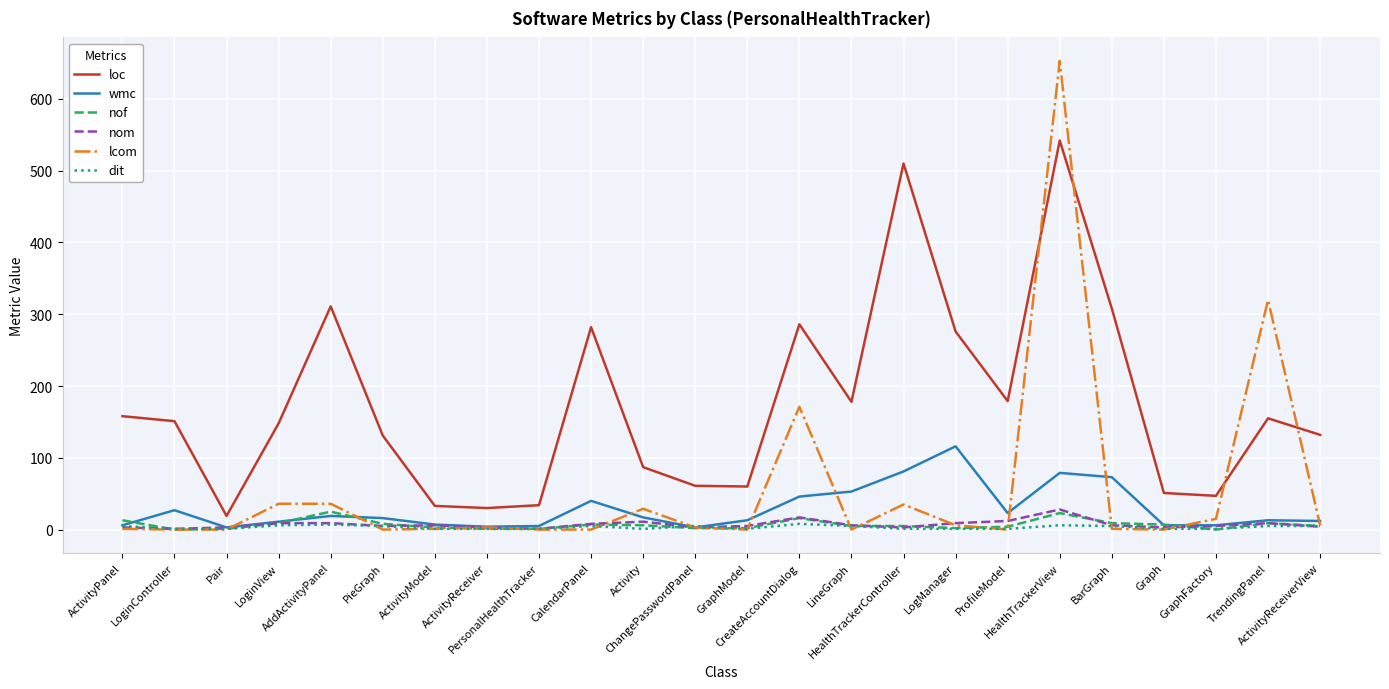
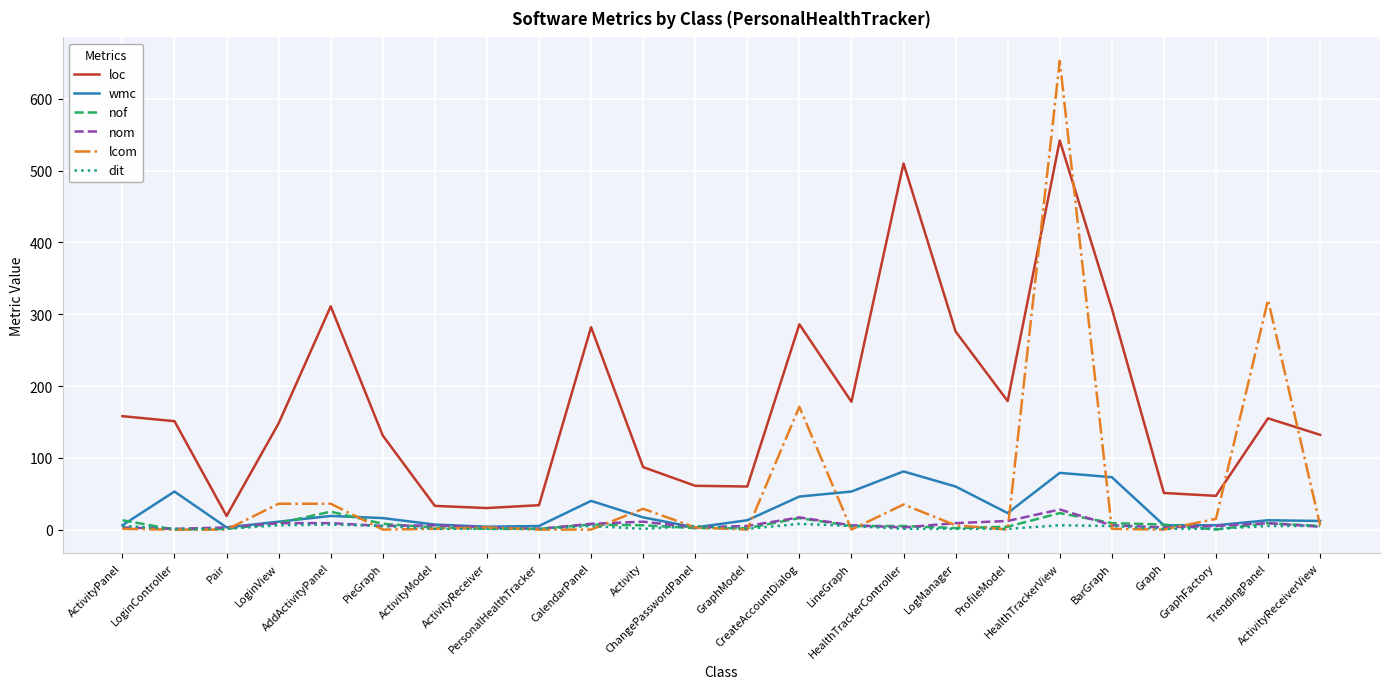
  {
    "loc": {
      "ActivityPanel": 160,
      "LoginController": 150,
      "Pair": 20,
      "LoginView": 150,
      "AddActivityPanel": 310,
      "PieGraph": 130,
      "ActivityModel": 30,
      "ActivityReceiver": 30,
      "PersonalHealthTracker": 30,
      "CalendarPanel": 280,
      "Activity": 90,
      "ChangePasswordPanel": 60,
      "GraphModel": 60,
      "CreateAccountDialog": 290,
      "LineGraph": 180,
      "HealthTrackerController": 510,
      "LogManager": 280,
      "ProfileModel": 180,
      "HealthTrackerView": 540,
      "BarGraph": 310,
      "Graph": 50,
      "GraphFactory": 50,
      "TrendingPanel": 160,
      "ActivityReceiverView": 130
    },
    "wmc": {
-     "LoginController": 30,
+     "LoginController": 50,
      "AddActivityPanel": 20,
      "PieGraph": 20,
      "PersonalHealthTracker": 10,
      "CalendarPanel": 40,
      "Activity": 20,
      "GraphModel": 10,
      "CreateAccountDialog": 50,
      "LineGraph": 50,
      "HealthTrackerController": 80,
-     "LogManager": 120,
+     "LogManager": 60,
      "ProfileModel": 20,
      "HealthTrackerView": 80,
      "BarGraph": 70,
      "TrendingPanel": 10,
      "ActivityReceiverView": 10
    },
    "nom": {
      "Activity": 10,
      "ProfileModel": 10,
      "HealthTrackerView": 30
    },
    "lcom": {
      "LoginView": 40,
      "AddActivityPanel": 40,
      "PieGraph": 0,
      "CalendarPanel": 0,
      "Activity": 30,
      "CreateAccountDialog": 170,
      "LineGraph": 0,
      "HealthTrackerController": 40,
      "HealthTrackerView": 650,
      "BarGraph": 0,
      "GraphFactory": 20,
      "TrendingPanel": 320
    }
  }
